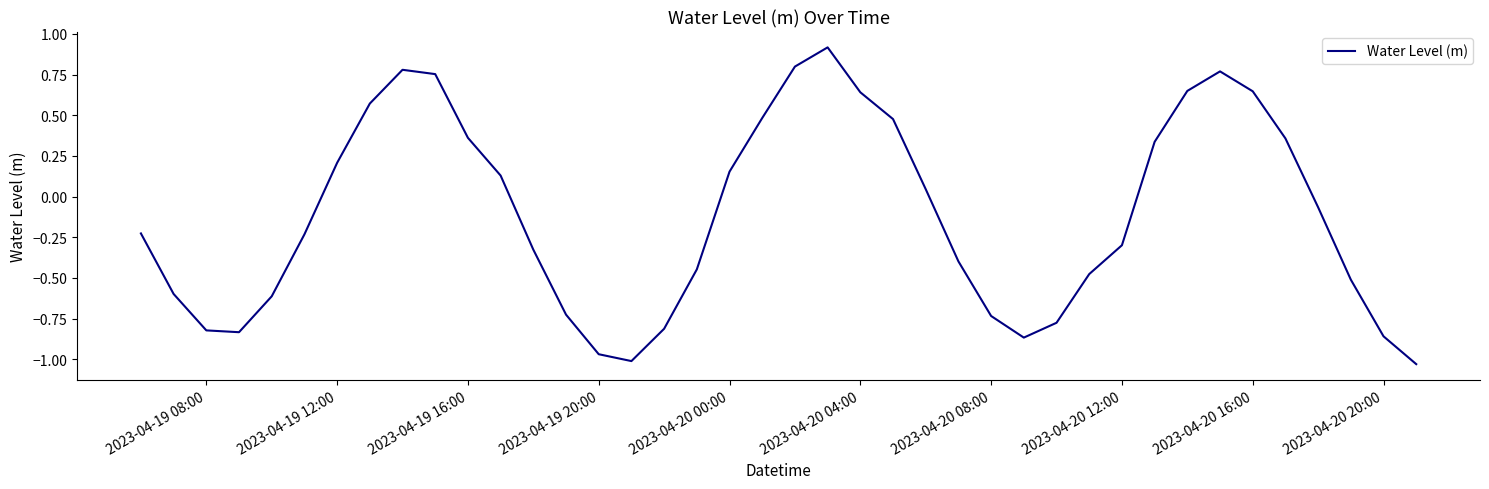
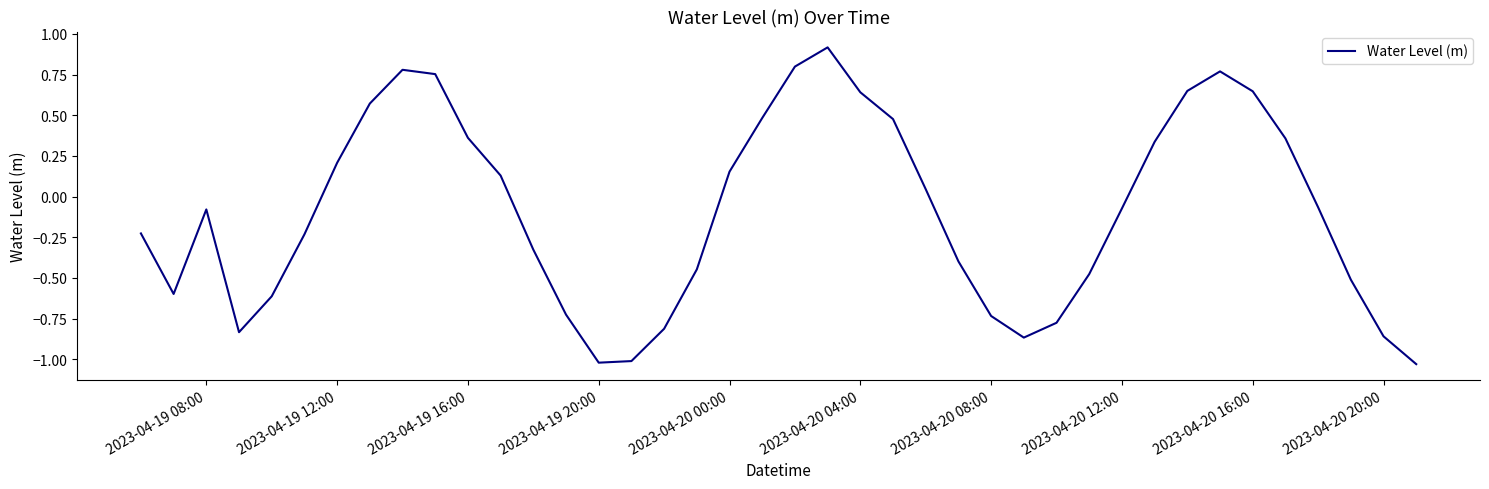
  {
-   "2023-04-19 08:00": -0.82,
+   "2023-04-19 08:00": -0.08,
    "2023-04-19 12:00": 0.21,
    "2023-04-19 16:00": 0.36,
-   "2023-04-19 20:00": -0.97,
+   "2023-04-19 20:00": -1.02,
    "2023-04-20 00:00": 0.15,
    "2023-04-20 04:00": 0.64,
    "2023-04-20 08:00": -0.73,
-   "2023-04-20 12:00": -0.30,
+   "2023-04-20 12:00": -0.07,
    "2023-04-20 16:00": 0.65,
    "2023-04-20 20:00": -0.86
  }
